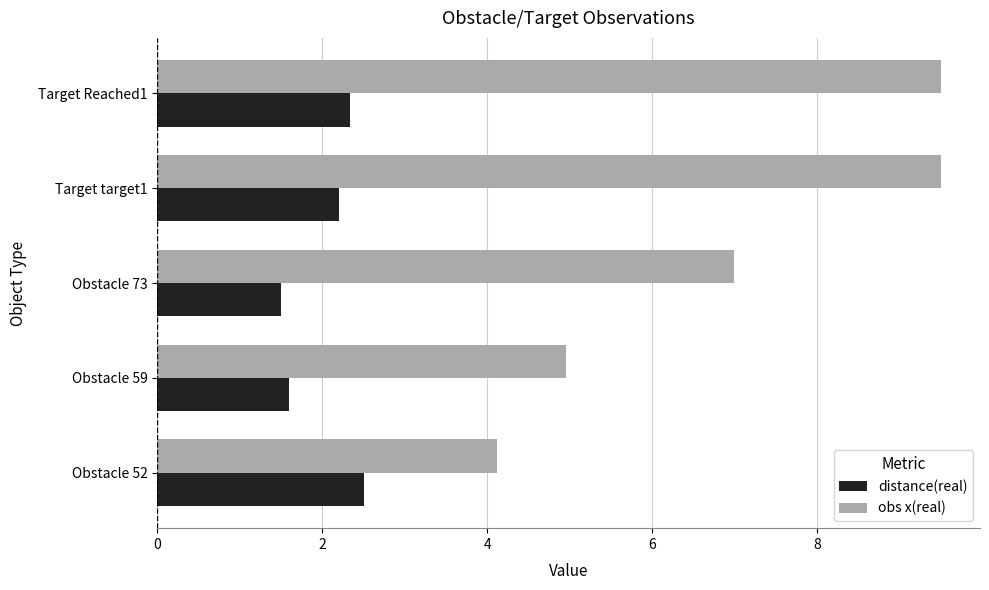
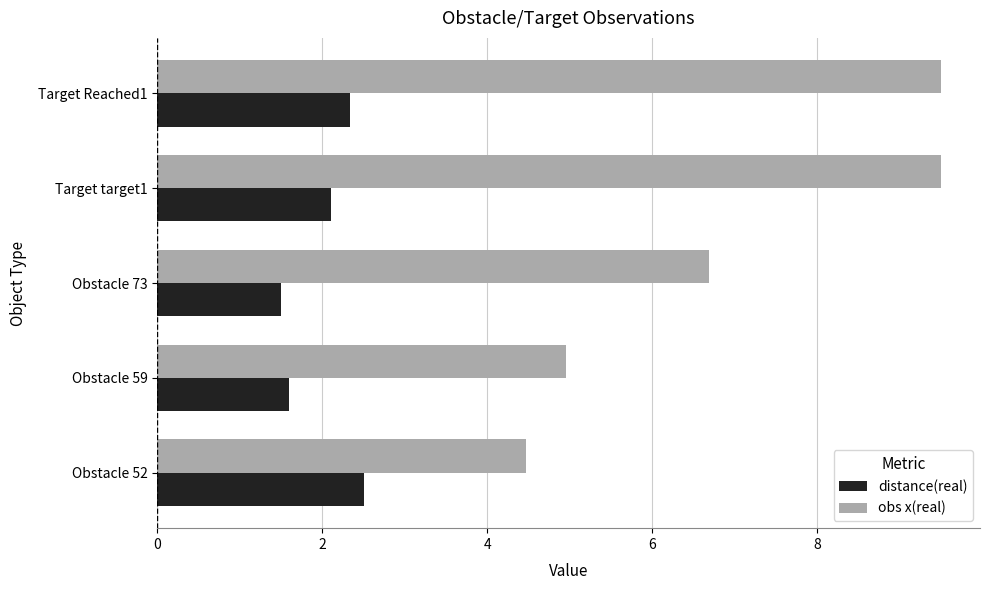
  {
    "distance(real)": {
      "Target Reached1": 2.3,
-     "Target target1": 2.2,
+     "Target target1": 2.1,
      "Obstacle 73": 1.5,
      "Obstacle 59": 1.6,
      "Obstacle 52": 2.5
    },
    "obs x(real)": {
      "Target Reached1": 9.5,
      "Target target1": 9.5,
-     "Obstacle 73": 7.0,
+     "Obstacle 73": 6.7,
      "Obstacle 59": 5.0,
-     "Obstacle 52": 4.1
+     "Obstacle 52": 4.5
    }
  }
